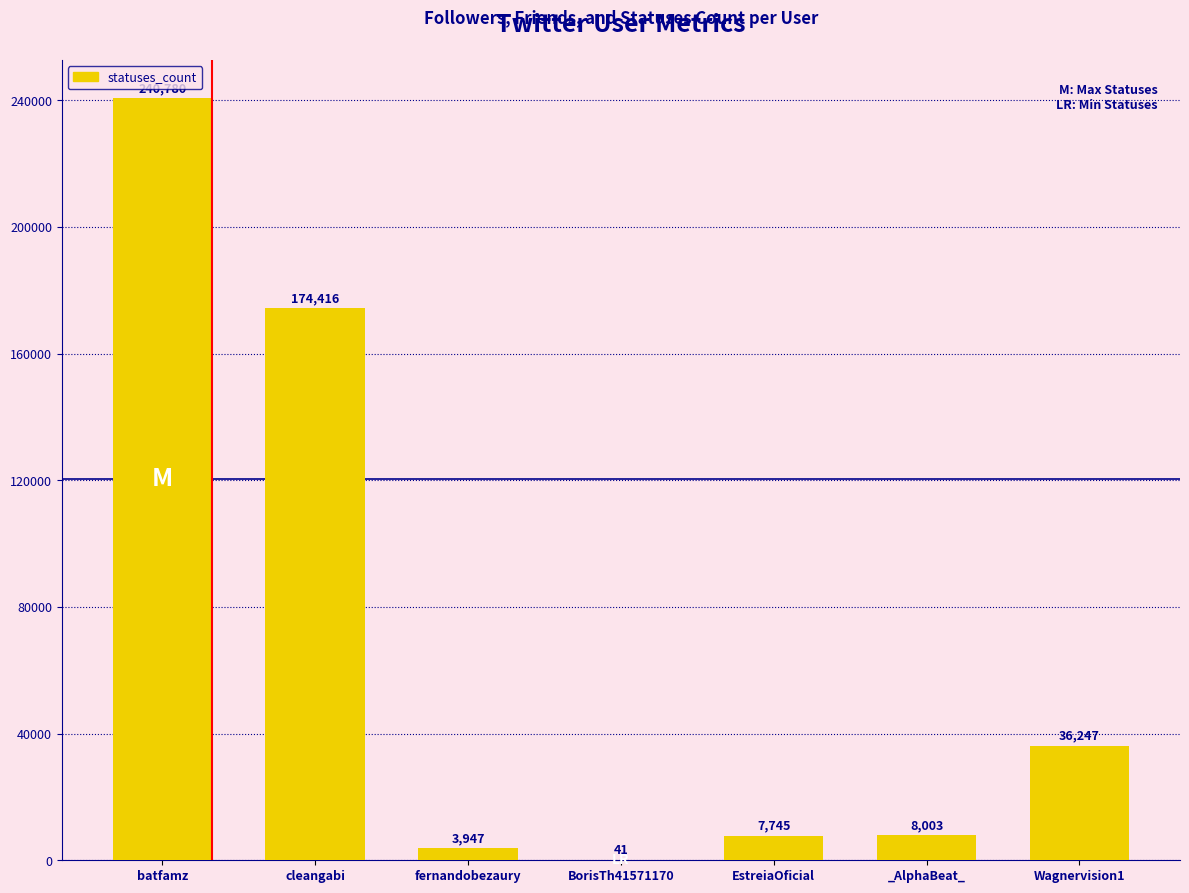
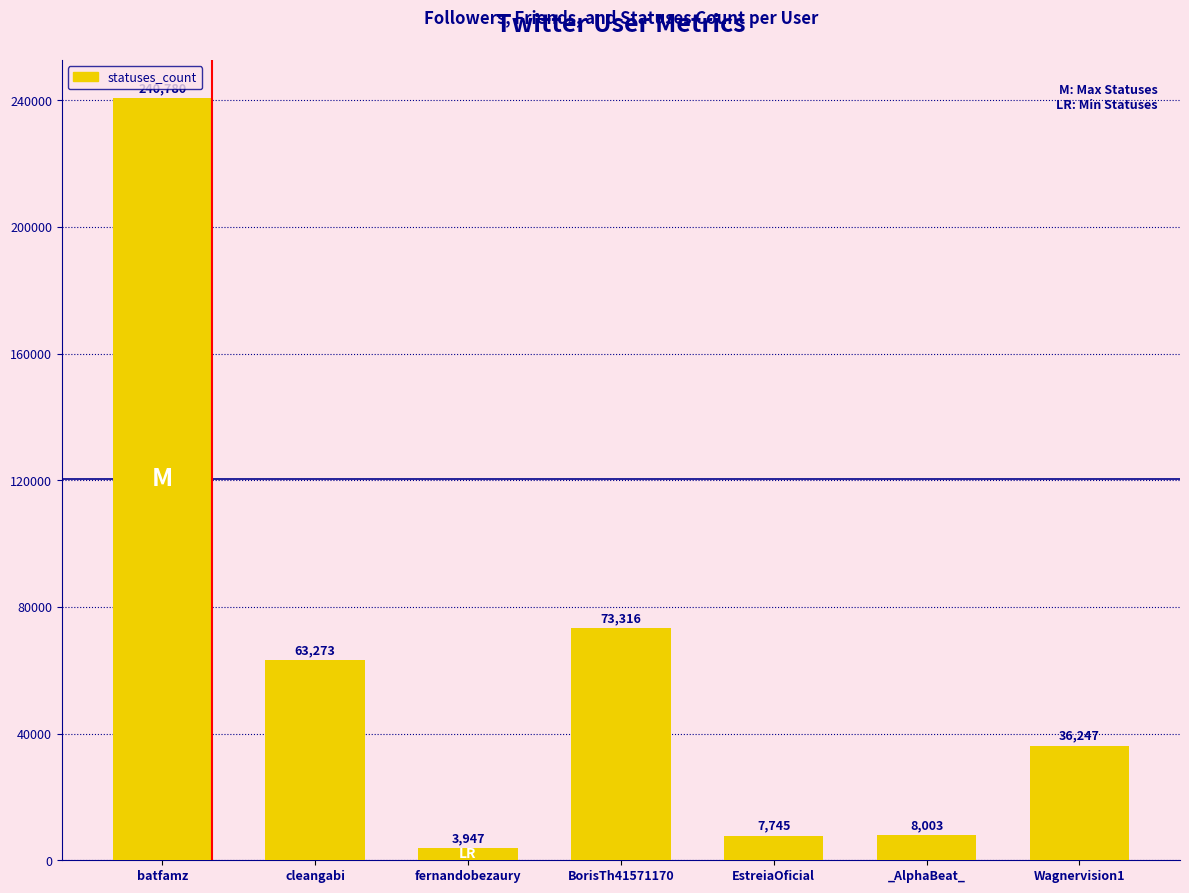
  {
-   "cleangabi": "174,416",
+   "cleangabi": "63,273",
    "fernandobezaury": "3,947",
-   "BorisTh41571170": "41",
+   "BorisTh41571170": "73,316",
    "EstreiaOficial": "7,745",
    "_AlphaBeat_": "8,003",
    "Wagnervision1": "36,247"
  }
